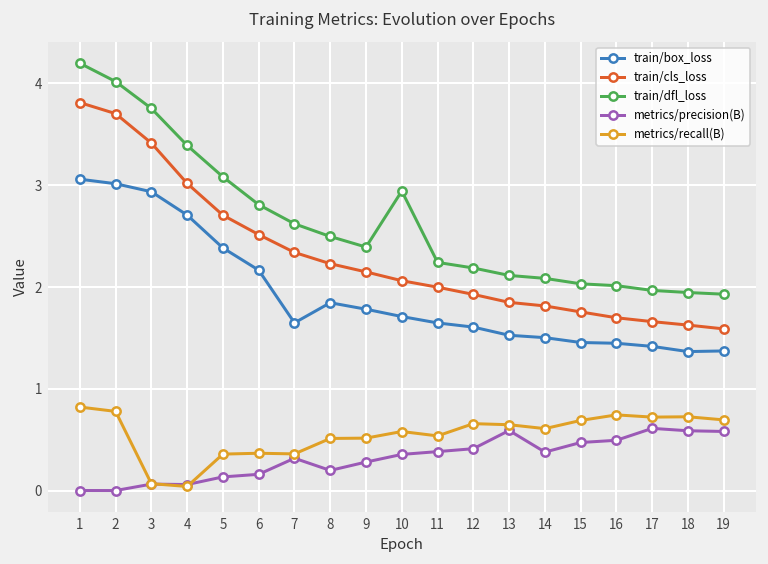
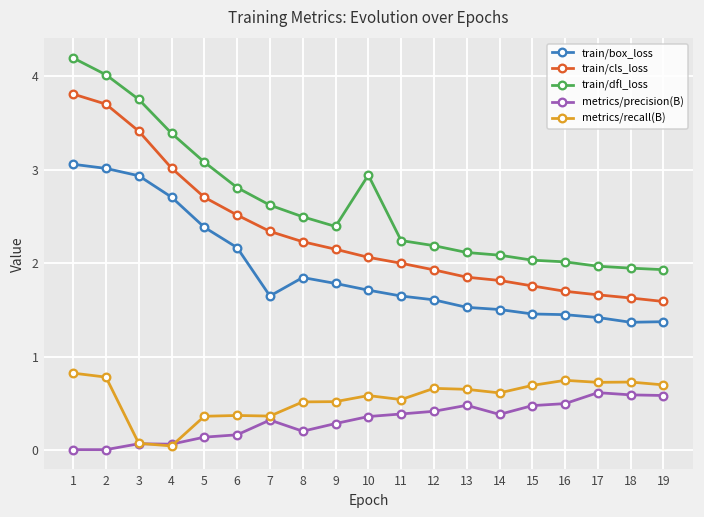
  {
    "train/box_loss": {
      "1": 3.1,
      "2": 3.0,
      "3": 2.9,
      "4": 2.7,
      "5": 2.4,
      "6": 2.2,
      "7": 1.6,
      "8": 1.8,
      "9": 1.8,
      "10": 1.7,
      "11": 1.6,
      "12": 1.6,
      "13": 1.5,
      "14": 1.5,
      "15": 1.5,
      "16": 1.4,
      "17": 1.4,
      "18": 1.4,
      "19": 1.4
    },
    "train/cls_loss": {
      "1": 3.8,
      "2": 3.7,
      "3": 3.4,
      "4": 3.0,
      "5": 2.7,
      "6": 2.5,
      "7": 2.3,
      "8": 2.2,
      "9": 2.1,
      "10": 2.1,
      "11": 2.0,
      "12": 1.9,
      "13": 1.8,
      "14": 1.8,
      "15": 1.8,
      "16": 1.7,
      "17": 1.7,
      "18": 1.6,
      "19": 1.6
    },
    "train/dfl_loss": {
      "1": 4.2,
      "2": 4.0,
      "3": 3.8,
      "4": 3.4,
      "5": 3.1,
      "6": 2.8,
      "7": 2.6,
      "8": 2.5,
      "9": 2.4,
      "10": 2.9,
      "11": 2.2,
      "12": 2.2,
      "13": 2.1,
      "14": 2.1,
      "15": 2.0,
      "16": 2.0,
      "17": 2.0,
      "18": 1.9,
      "19": 1.9
    },
    "metrics/precision(B)": {
      "1": 0.0,
      "2": 0.0,
      "5": 0.1,
      "6": 0.2,
      "7": 0.3,
      "8": 0.2,
      "9": 0.3,
      "10": 0.4,
      "11": 0.4,
      "12": 0.4,
-     "13": 0.6,
+     "13": 0.5,
      "14": 0.4,
      "15": 0.5,
      "16": 0.5,
      "17": 0.6,
      "18": 0.6,
      "19": 0.6
    },
    "metrics/recall(B)": {
      "1": 0.8,
      "2": 0.8,
      "5": 0.4,
      "6": 0.4,
      "7": 0.4,
      "8": 0.5,
      "9": 0.5,
      "10": 0.6,
      "11": 0.5,
      "12": 0.7,
      "13": 0.6,
      "14": 0.6,
      "15": 0.7,
      "16": 0.7,
      "17": 0.7,
      "18": 0.7,
      "19": 0.7
    }
  }
